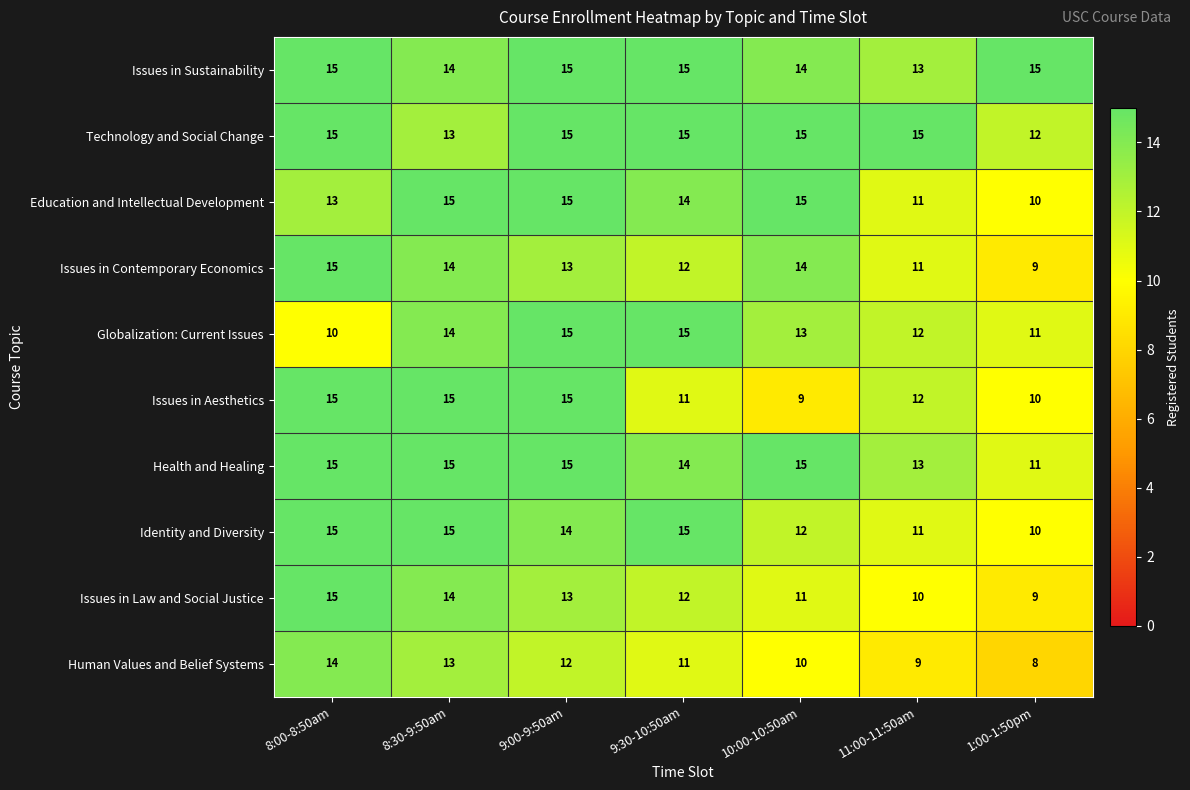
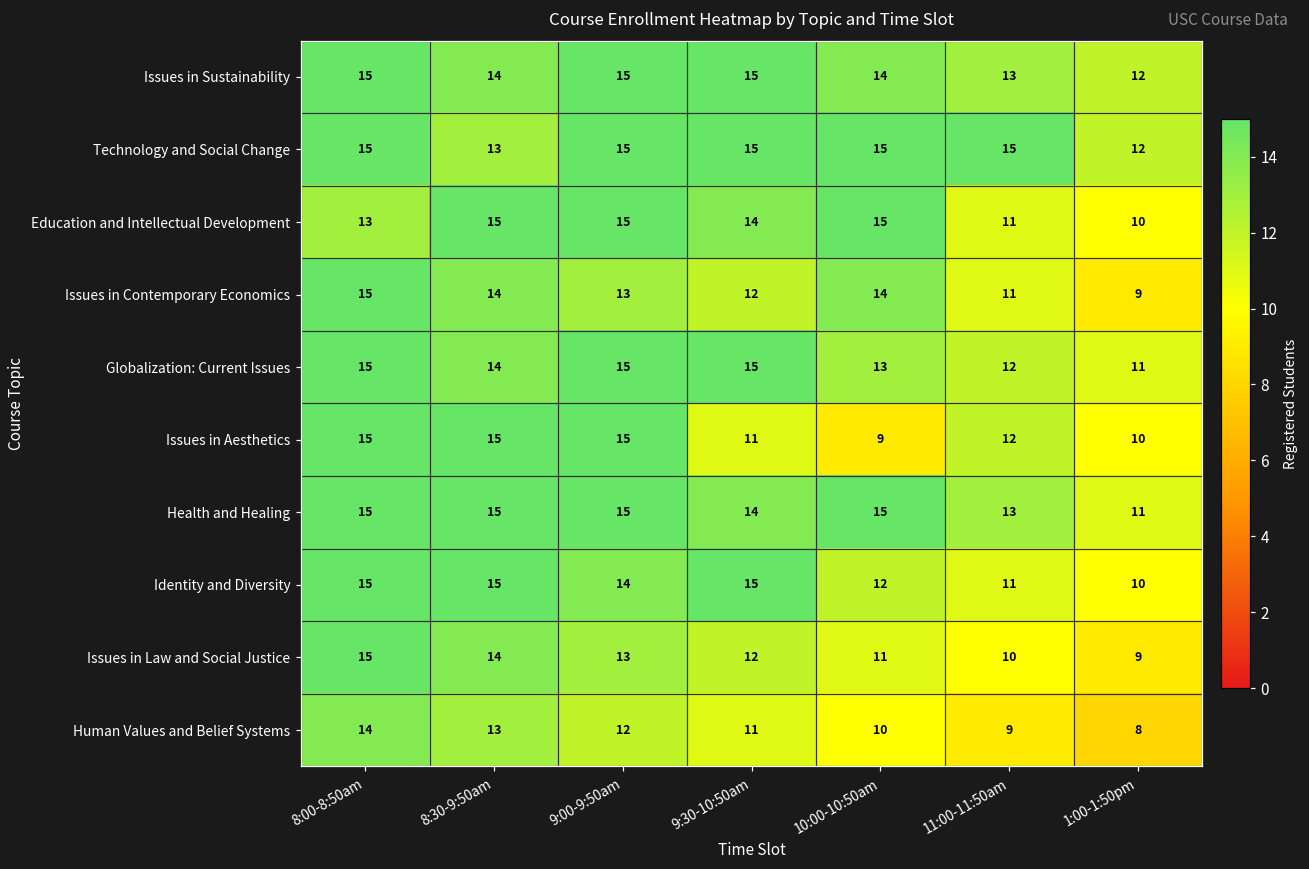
  {
    "Issues in Sustainability": {
      "8:00-8:50am": 15,
      "8:30-9:50am": 14,
      "9:00-9:50am": 15,
      "9:30-10:50am": 15,
      "10:00-10:50am": 14,
      "11:00-11:50am": 13,
-     "1:00-1:50pm": 15
+     "1:00-1:50pm": 12
    },
    "Technology and Social Change": {
      "8:00-8:50am": 15,
      "8:30-9:50am": 13,
      "9:00-9:50am": 15,
      "9:30-10:50am": 15,
      "10:00-10:50am": 15,
      "11:00-11:50am": 15,
      "1:00-1:50pm": 12
    },
    "Education and Intellectual Development": {
      "8:00-8:50am": 13,
      "8:30-9:50am": 15,
      "9:00-9:50am": 15,
      "9:30-10:50am": 14,
      "10:00-10:50am": 15,
      "11:00-11:50am": 11,
      "1:00-1:50pm": 10
    },
    "Issues in Contemporary Economics": {
      "8:00-8:50am": 15,
      "8:30-9:50am": 14,
      "9:00-9:50am": 13,
      "9:30-10:50am": 12,
      "10:00-10:50am": 14,
      "11:00-11:50am": 11,
      "1:00-1:50pm": 9
    },
    "Globalization: Current Issues": {
-     "8:00-8:50am": 10,
+     "8:00-8:50am": 15,
      "8:30-9:50am": 14,
      "9:00-9:50am": 15,
      "9:30-10:50am": 15,
      "10:00-10:50am": 13,
      "11:00-11:50am": 12,
      "1:00-1:50pm": 11
    },
    "Issues in Aesthetics": {
      "8:00-8:50am": 15,
      "8:30-9:50am": 15,
      "9:00-9:50am": 15,
      "9:30-10:50am": 11,
      "10:00-10:50am": 9,
      "11:00-11:50am": 12,
      "1:00-1:50pm": 10
    },
    "Health and Healing": {
      "8:00-8:50am": 15,
      "8:30-9:50am": 15,
      "9:00-9:50am": 15,
      "9:30-10:50am": 14,
      "10:00-10:50am": 15,
      "11:00-11:50am": 13,
      "1:00-1:50pm": 11
    },
    "Identity and Diversity": {
      "8:00-8:50am": 15,
      "8:30-9:50am": 15,
      "9:00-9:50am": 14,
      "9:30-10:50am": 15,
      "10:00-10:50am": 12,
      "11:00-11:50am": 11,
      "1:00-1:50pm": 10
    },
    "Issues in Law and Social Justice": {
      "8:00-8:50am": 15,
      "8:30-9:50am": 14,
      "9:00-9:50am": 13,
      "9:30-10:50am": 12,
      "10:00-10:50am": 11,
      "11:00-11:50am": 10,
      "1:00-1:50pm": 9
    },
    "Human Values and Belief Systems": {
      "8:00-8:50am": 14,
      "8:30-9:50am": 13,
      "9:00-9:50am": 12,
      "9:30-10:50am": 11,
      "10:00-10:50am": 10,
      "11:00-11:50am": 9,
      "1:00-1:50pm": 8
    }
  }
